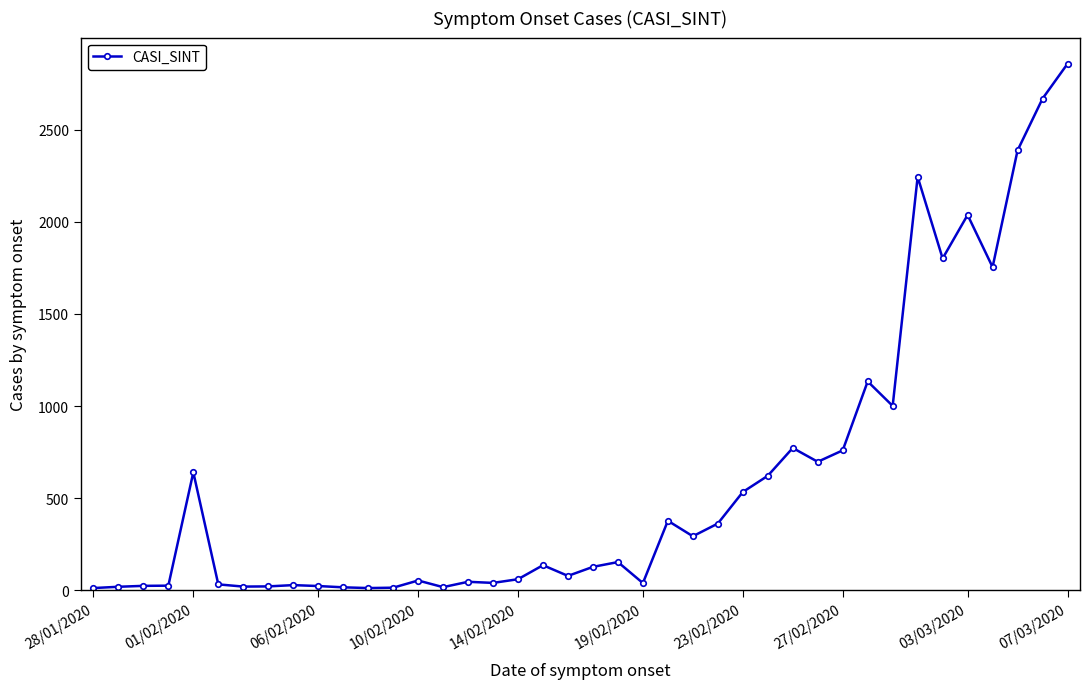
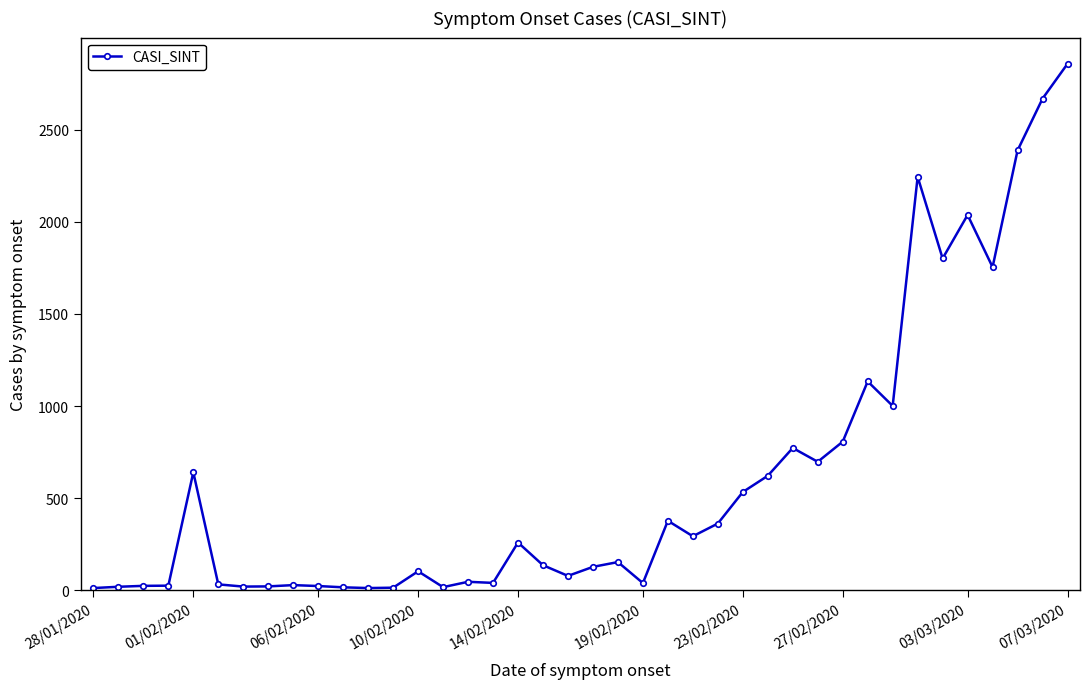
  {
    "28/01/2020": 10,
    "01/02/2020": 640,
    "06/02/2020": 20,
-   "10/02/2020": 50,
-   "14/02/2020": 60,
+   "10/02/2020": 100,
+   "14/02/2020": 260,
    "19/02/2020": 40,
    "23/02/2020": 530,
-   "27/02/2020": 760,
+   "27/02/2020": 810,
    "03/03/2020": 2040,
    "07/03/2020": 2860
  }
